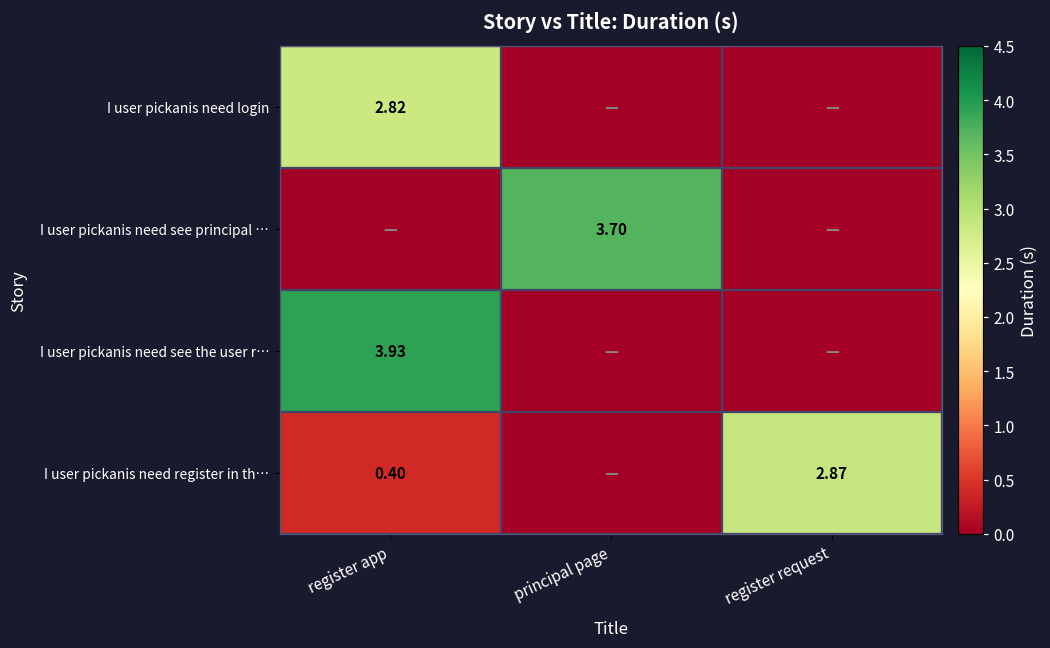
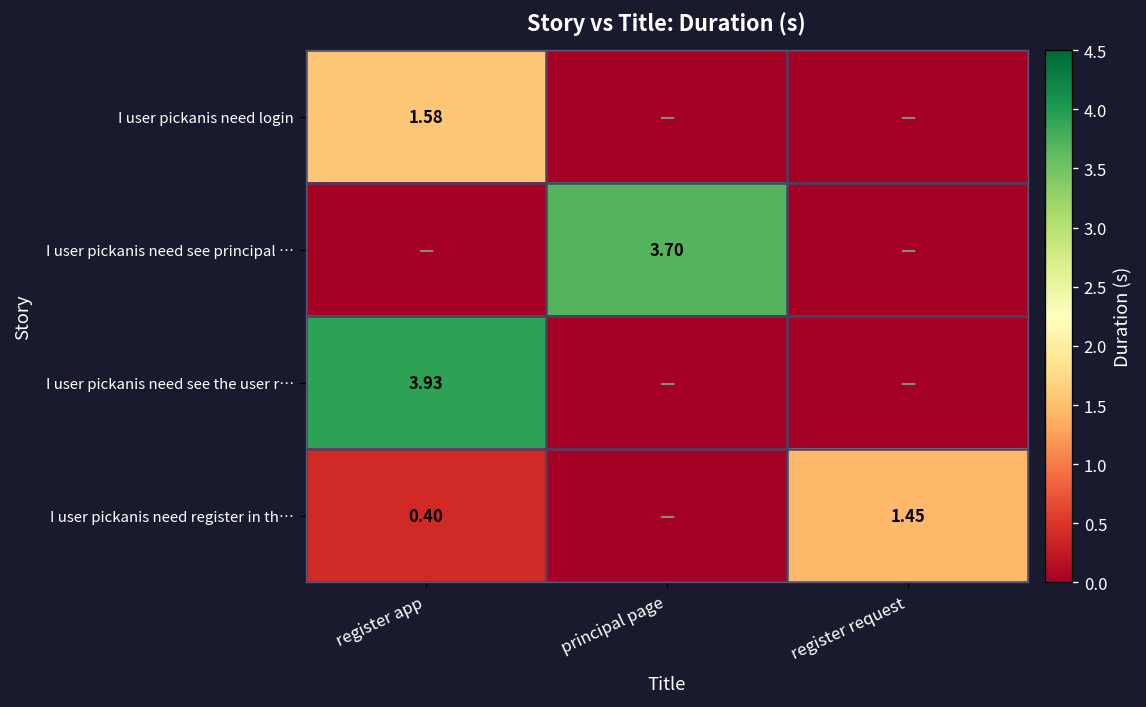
  {
    "I user pickanis need login": {
-     "register app": 2.82
+     "register app": 1.58
    },
    "I user pickanis need see principal …": {
      "principal page": 3.70
    },
    "I user pickanis need see the user r…": {
      "register app": 3.93
    },
    "I user pickanis need register in th…": {
      "register app": 0.40,
-     "register request": 2.87
+     "register request": 1.45
    }
  }
